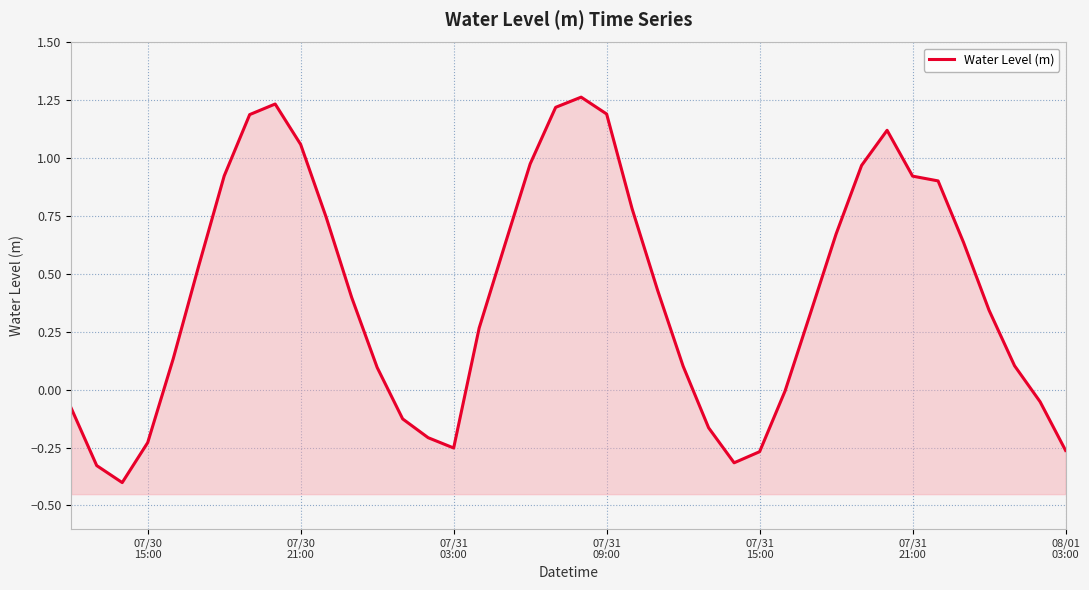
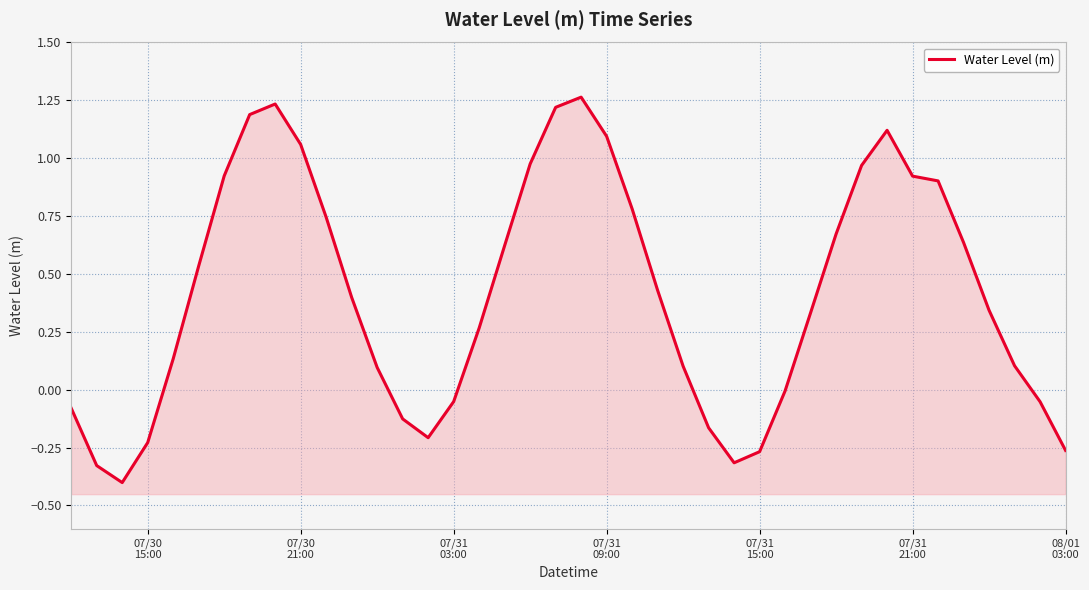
  {
    "07/30 15:00": -0.23,
    "07/30 21:00": 1.06,
-   "07/31 03:00": -0.25,
-   "07/31 09:00": 1.19,
+   "07/31 03:00": -0.05,
+   "07/31 09:00": 1.09,
    "07/31 15:00": -0.27,
    "07/31 21:00": 0.92,
    "08/01 03:00": -0.26
  }
